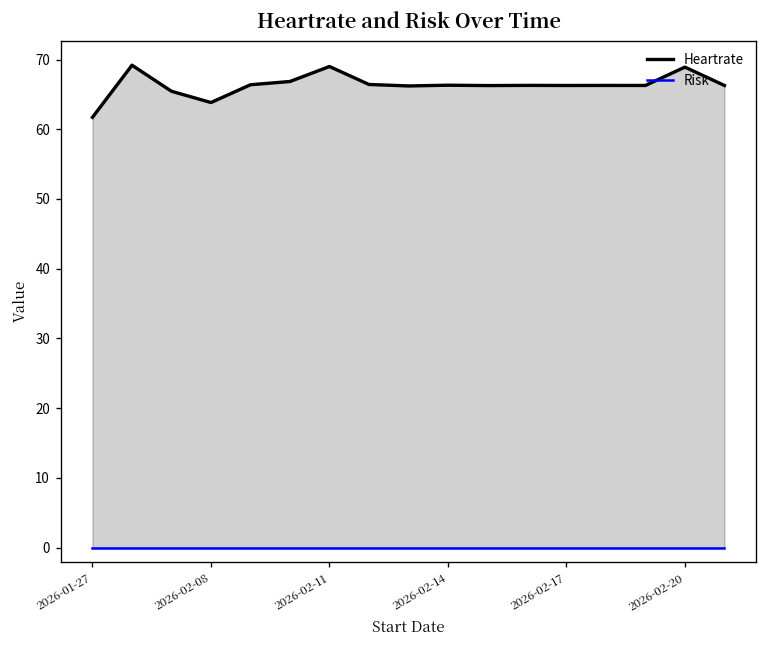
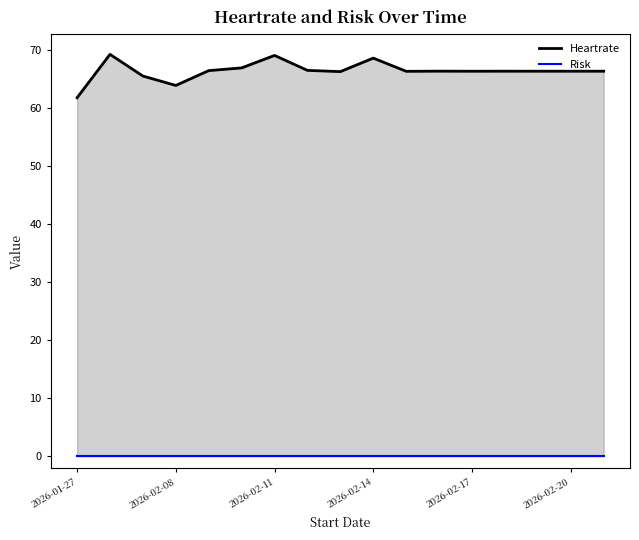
  {
    "Heartrate": {
      "2026-01-27": 62,
      "2026-02-08": 64,
      "2026-02-11": 69,
-     "2026-02-14": 66,
+     "2026-02-14": 69,
      "2026-02-17": 66,
-     "2026-02-20": 69
+     "2026-02-20": 66
    },
    "Risk": {
      "2026-01-27": 0,
      "2026-02-08": 0,
      "2026-02-11": 0,
      "2026-02-14": 0,
      "2026-02-17": 0,
      "2026-02-20": 0
    }
  }
